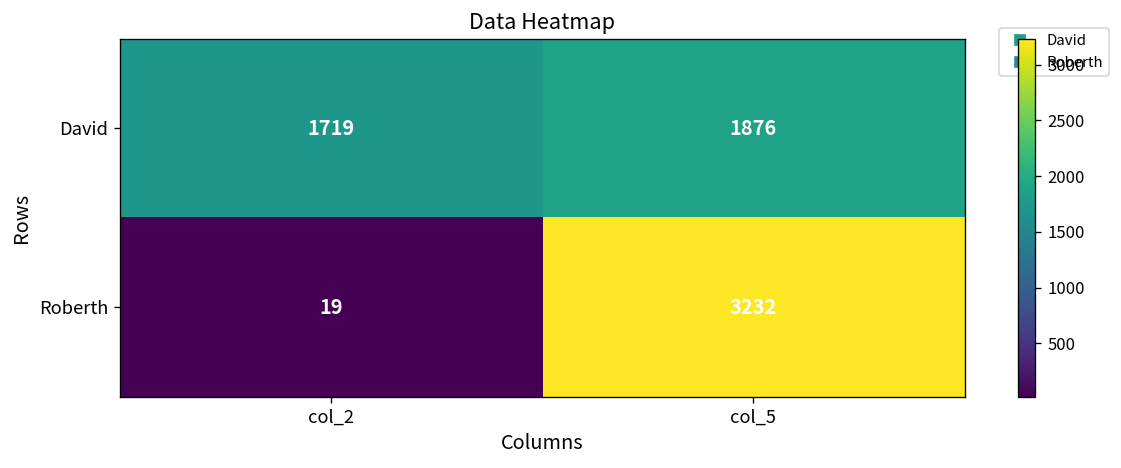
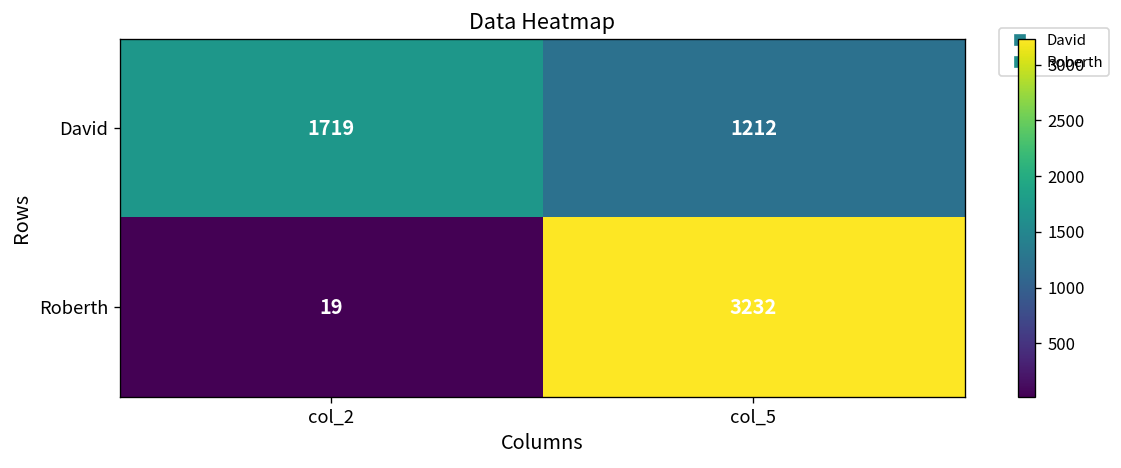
  {
    "David": {
      "col_2": 1719,
-     "col_5": 1876
+     "col_5": 1212
    },
    "Roberth": {
      "col_2": 19,
      "col_5": 3232
    }
  }
